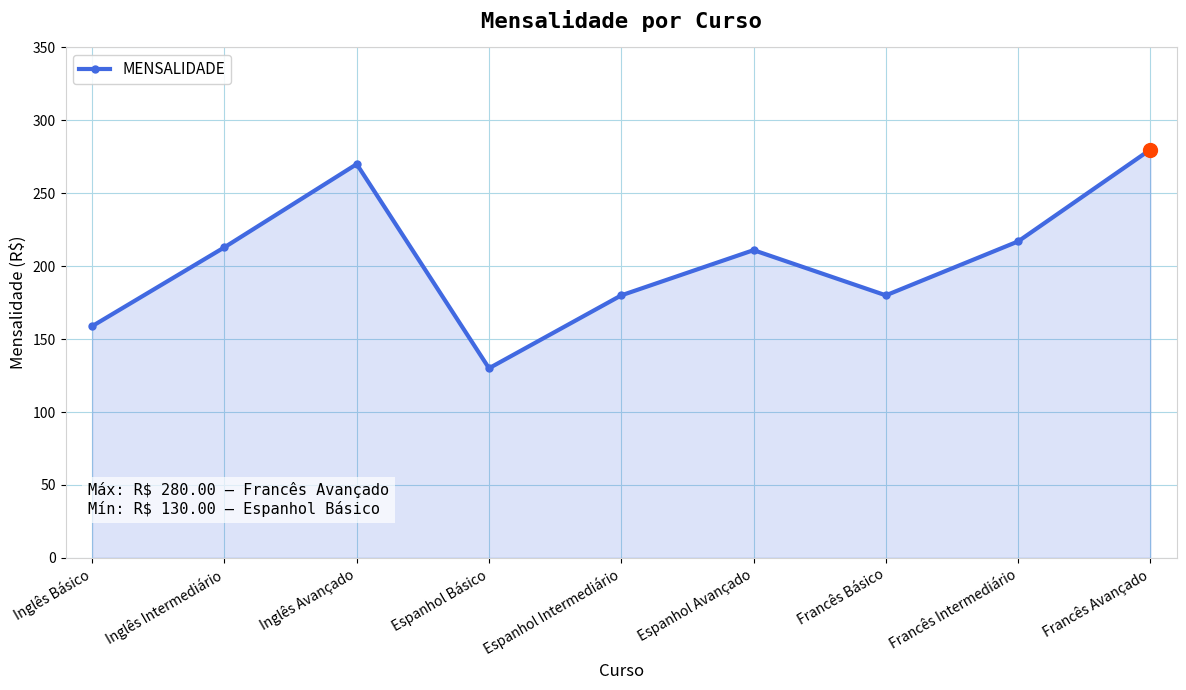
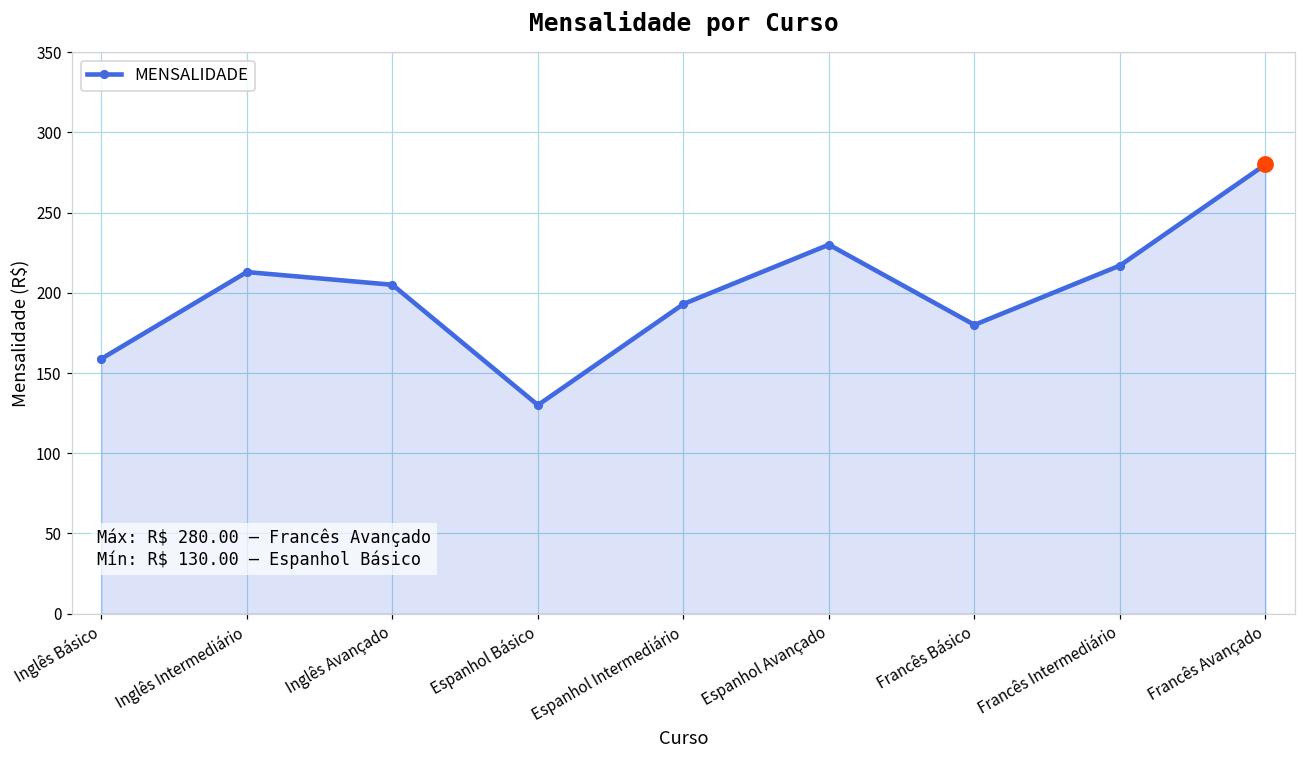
  {
    "MENSALIDADE": {
      "Inglês Básico": 159,
      "Inglês Intermediário": 213,
-     "Inglês Avançado": 270,
+     "Inglês Avançado": 205,
      "Espanhol Básico": 130,
-     "Espanhol Intermediário": 180,
-     "Espanhol Avançado": 211,
+     "Espanhol Intermediário": 193,
+     "Espanhol Avançado": 230,
      "Francês Básico": 180,
      "Francês Intermediário": 217
    }
  }
